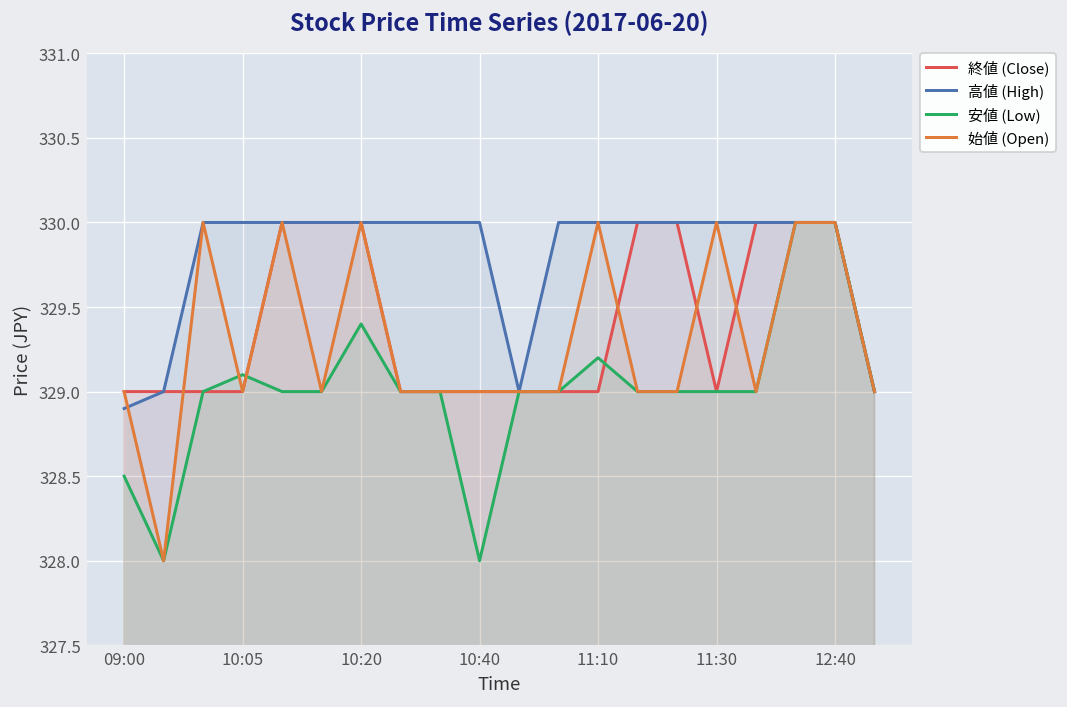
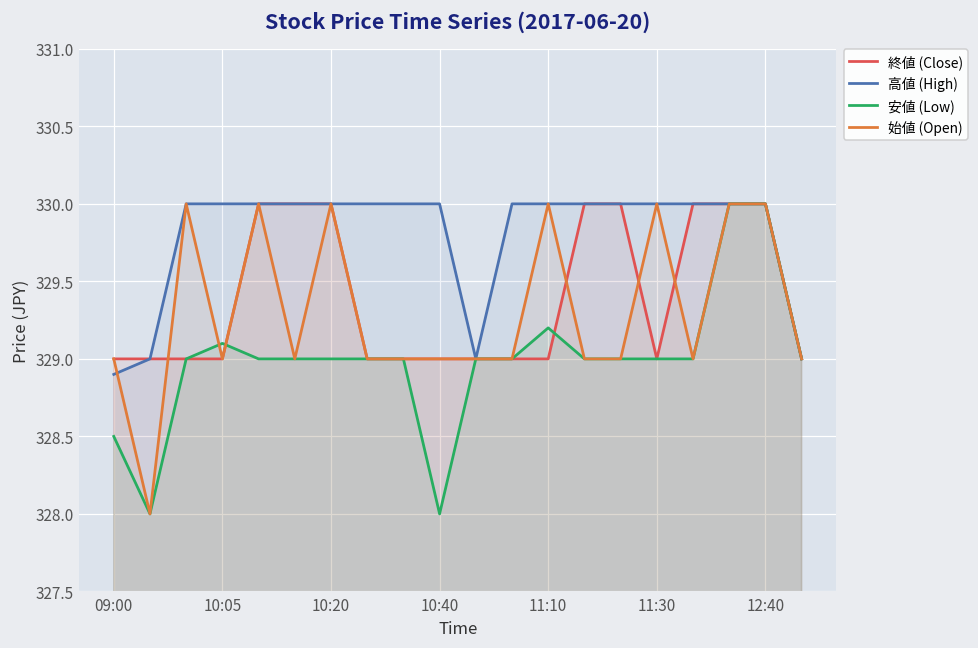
  {
    "高値 (High)": {
      "09:00": 328.9,
      "10:05": 330.0,
      "10:40": 330.0
    },
    "安値 (Low)": {
      "09:00": 328.5,
      "10:05": 329.1,
-     "10:20": 329.4,
+     "10:20": 329.0,
      "10:40": 328.0,
      "11:10": 329.2
    }
  }
